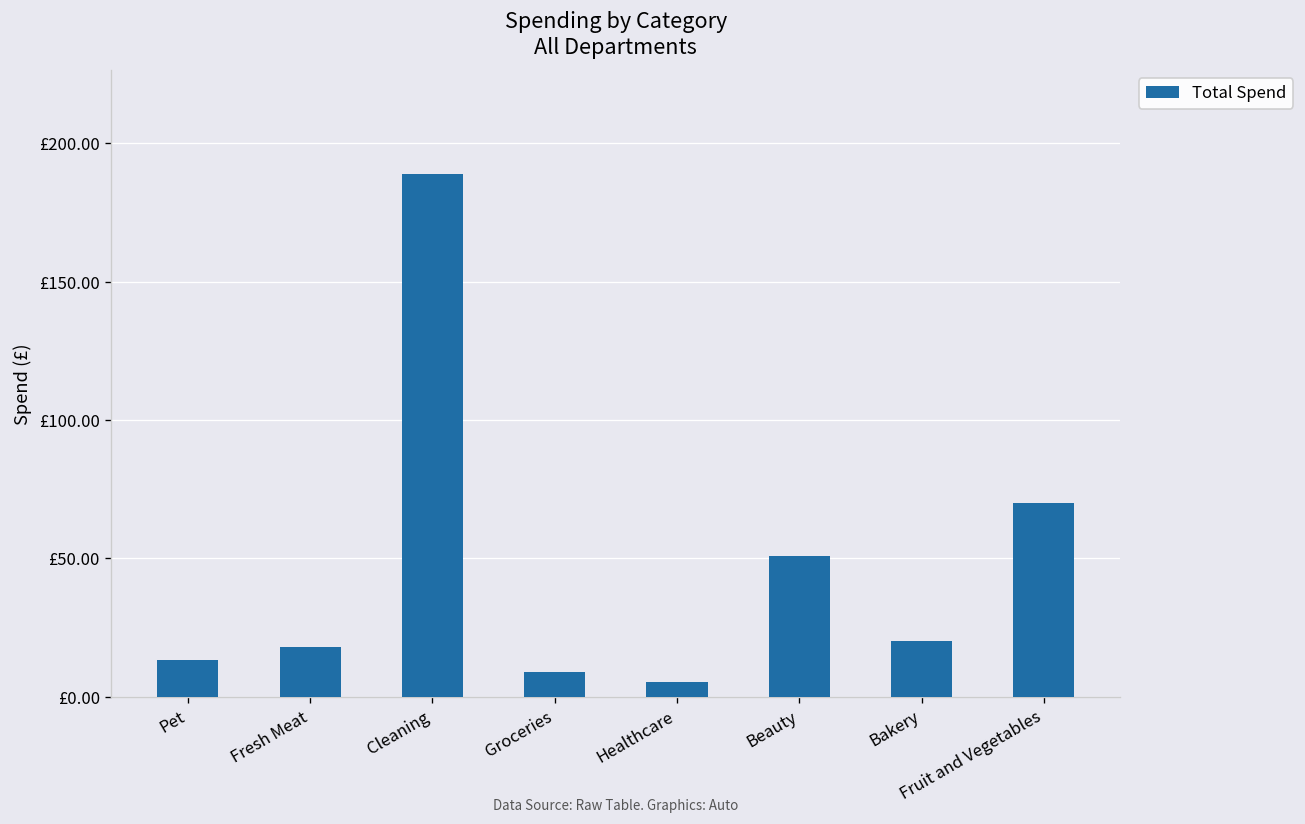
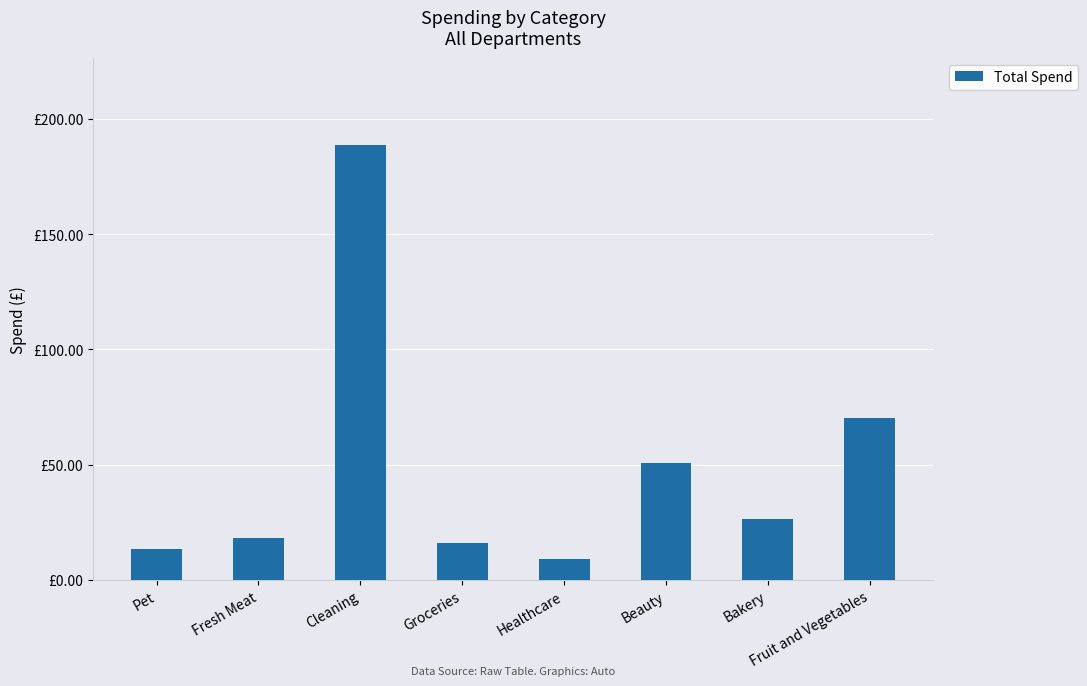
  {
    "Pet": "£13",
    "Fresh Meat": "£18",
    "Cleaning": "£189",
-   "Groceries": "£9",
-   "Healthcare": "£5",
+   "Groceries": "£16",
+   "Healthcare": "£9",
    "Beauty": "£51",
-   "Bakery": "£20",
+   "Bakery": "£27",
    "Fruit and Vegetables": "£70"
  }
